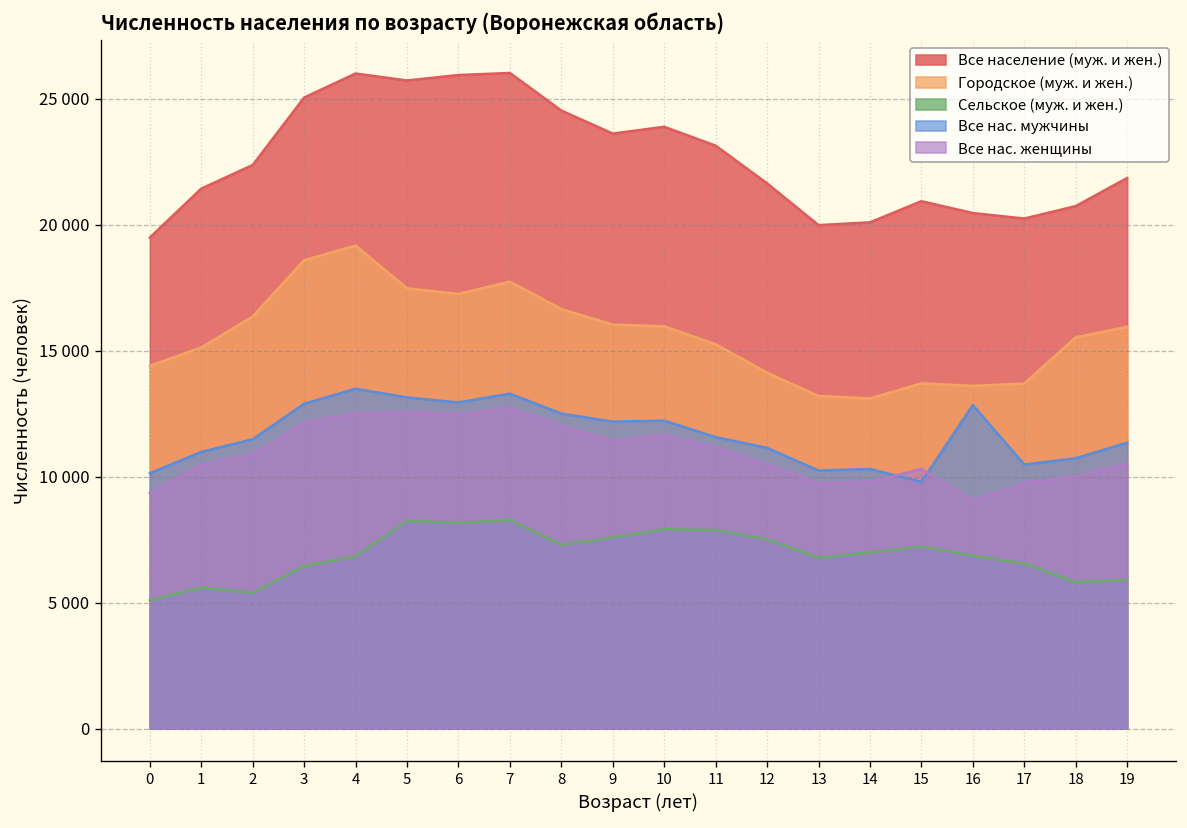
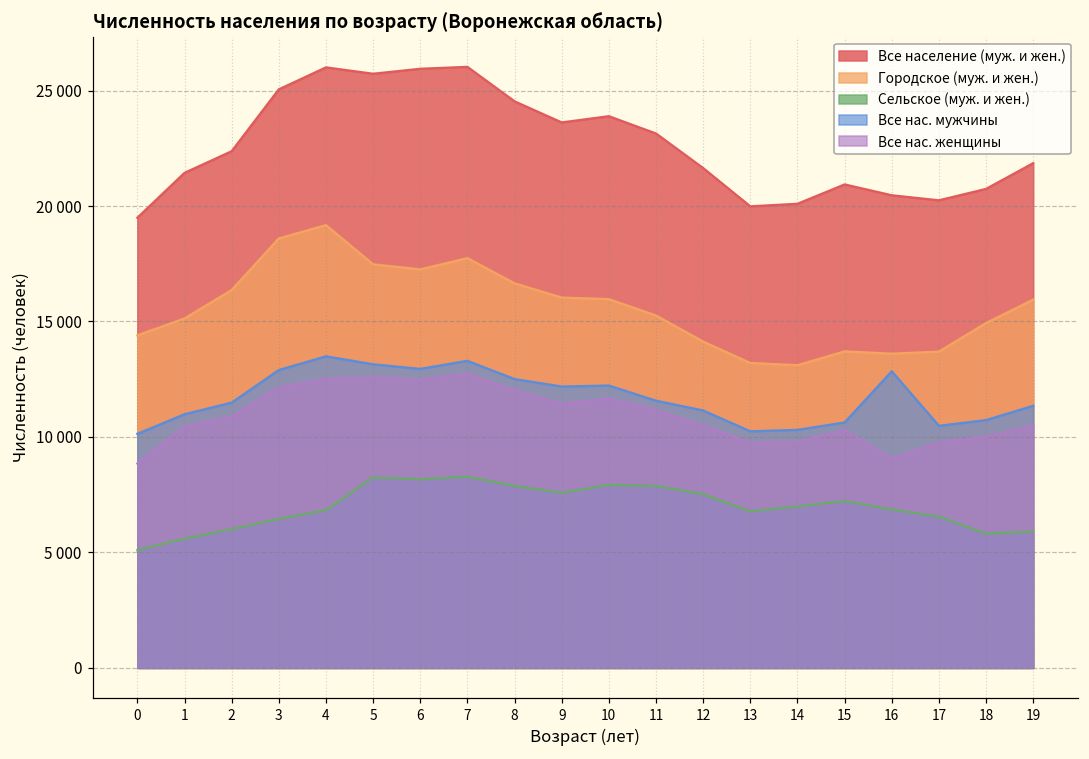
  {
    "Все население (муж. и жен.)": {
      "0": 19500,
      "1": 21400,
      "2": 22400,
      "3": 25100,
      "4": 26000,
      "5": 25700,
      "6": 25900,
      "7": 26000,
      "8": 24500,
      "9": 23600,
      "10": 23900,
      "11": 23100,
      "12": 21600,
      "13": 20000,
      "14": 20100,
      "15": 20900,
      "16": 20500,
      "17": 20200,
      "18": 20700,
      "19": 21900
    },
    "Городское (муж. и жен.)": {
      "0": 14400,
      "1": 15100,
      "2": 16400,
      "3": 18600,
      "4": 19200,
      "5": 17500,
      "6": 17300,
      "7": 17700,
      "8": 16700,
      "9": 16000,
      "10": 16000,
      "11": 15300,
      "12": 14100,
      "13": 13200,
      "14": 13100,
      "15": 13700,
      "16": 13600,
      "17": 13700,
-     "18": 15500,
+     "18": 14900,
      "19": 15900
    },
    "Сельское (муж. и жен.)": {
      "0": 5100,
      "1": 5600,
-     "2": 5400,
+     "2": 6000,
      "3": 6500,
      "4": 6800,
      "5": 8300,
      "6": 8200,
      "7": 8300,
-     "8": 7300,
+     "8": 7900,
      "9": 7600,
      "10": 7900,
      "11": 7900,
      "12": 7500,
      "13": 6800,
      "14": 7000,
      "15": 7200,
      "16": 6900,
      "17": 6600,
      "18": 5800,
      "19": 5900
    },
    "Все нас. мужчины": {
      "0": 10100,
      "1": 11000,
      "2": 11500,
      "3": 12900,
      "4": 13500,
      "5": 13100,
      "6": 12900,
      "7": 13300,
      "8": 12500,
      "9": 12200,
      "10": 12200,
      "11": 11600,
      "12": 11100,
      "13": 10200,
      "14": 10300,
-     "15": 9800,
+     "15": 10600,
      "16": 12800,
      "17": 10500,
      "18": 10700,
      "19": 11400
    },
    "Все нас. женщины": {
-     "0": 9400,
+     "0": 8900,
      "1": 10500,
      "2": 10900,
      "3": 12200,
      "4": 12500,
      "5": 12600,
      "6": 12500,
      "7": 12700,
      "8": 12000,
      "9": 11400,
      "10": 11700,
      "11": 11200,
      "12": 10500,
      "13": 9700,
      "14": 9800,
      "15": 10300,
      "16": 9100,
      "17": 9800,
      "18": 10000,
      "19": 10500
    }
  }
